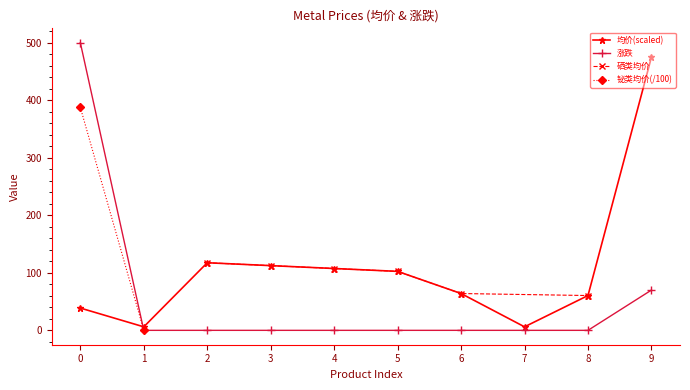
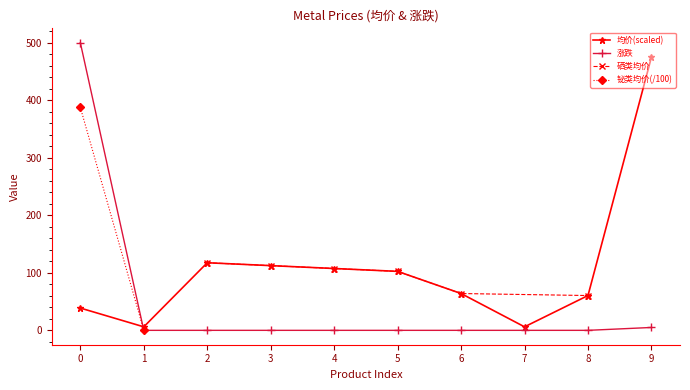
  {
    "涨跌": {
      "0": 500,
      "2": 0,
      "3": 0,
      "4": 0,
      "5": 0,
      "6": 0,
      "7": 0,
      "8": 0,
-     "9": 70
+     "9": 10
    }
  }
